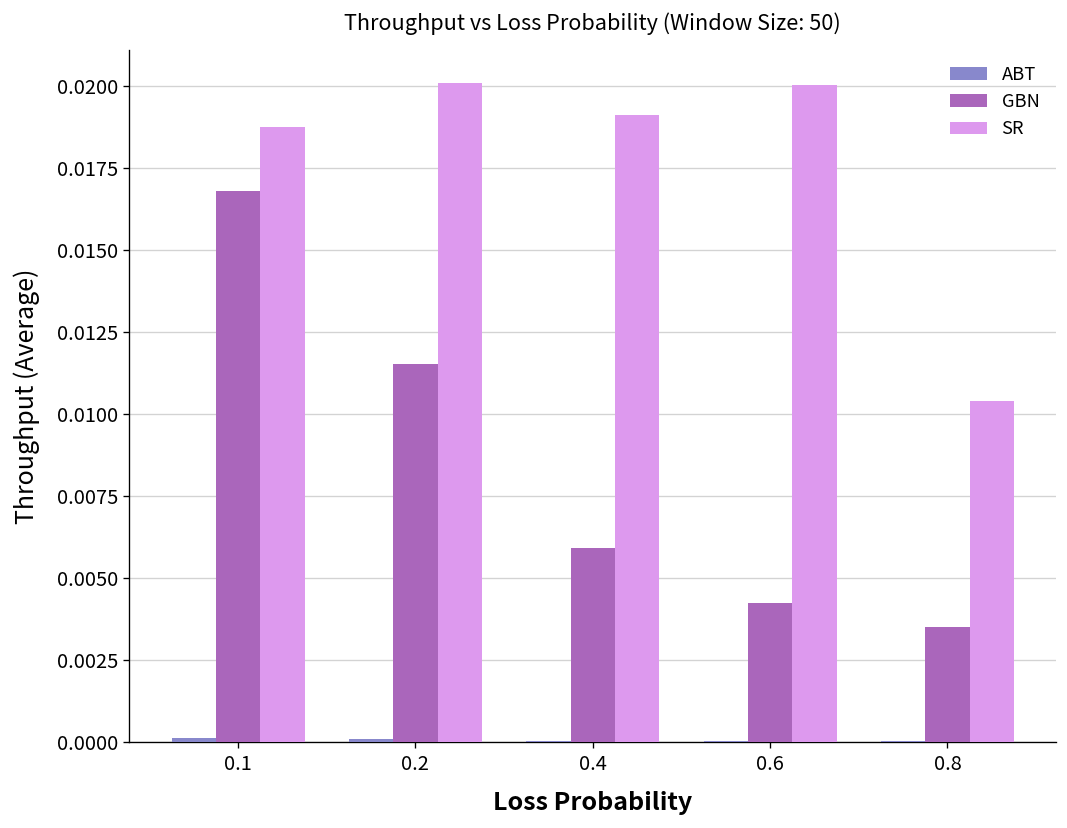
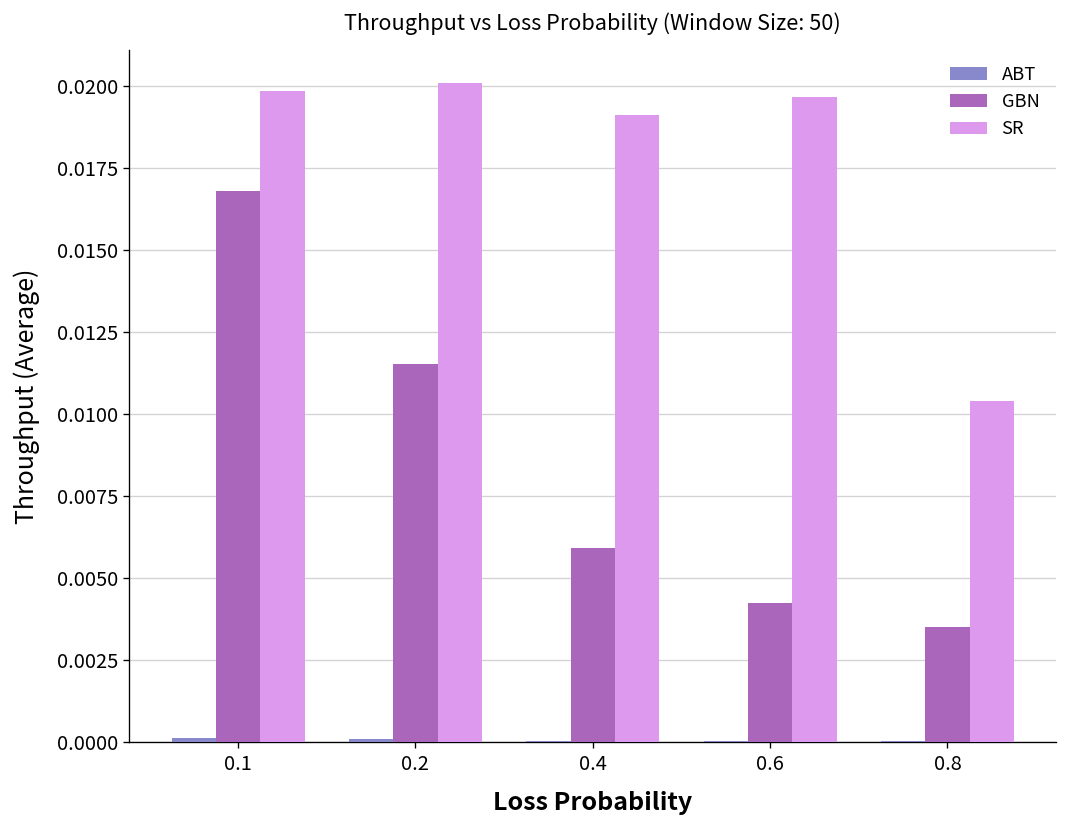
  {
    "SR": {
-     "0.1": 0.0188,
+     "0.1": 0.0199,
      "0.2": 0.0201,
      "0.4": 0.0191,
-     "0.6": 0.0200,
+     "0.6": 0.0197,
      "0.8": 0.0104
    }
  }
